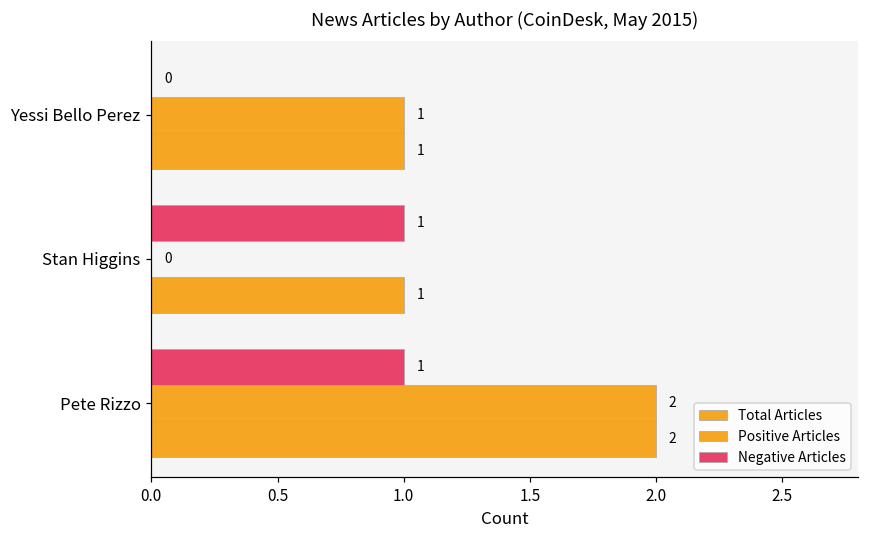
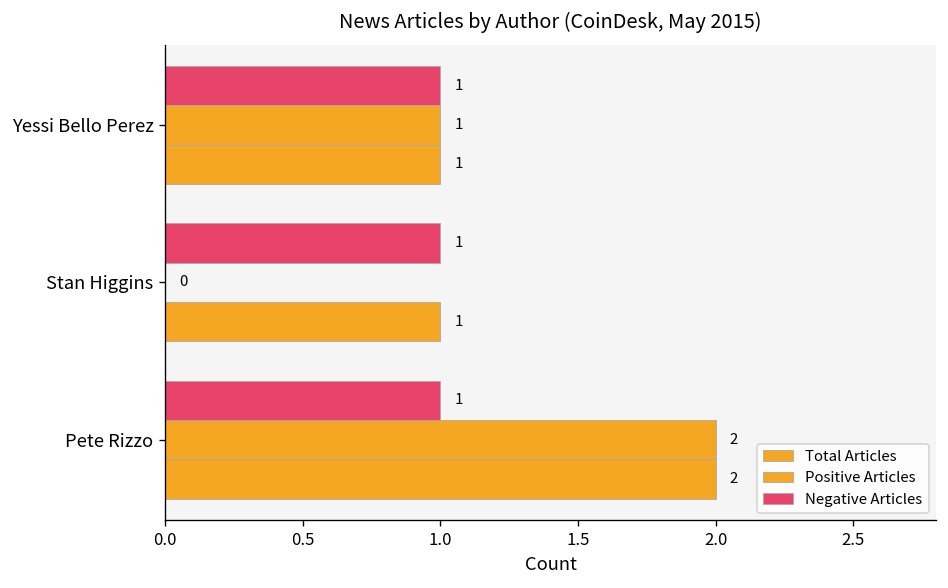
  {
    "Negative Articles": {
-     "Yessi Bello Perez": 0,
+     "Yessi Bello Perez": 1,
      "Stan Higgins": 1,
      "Pete Rizzo": 1
    }
  }
